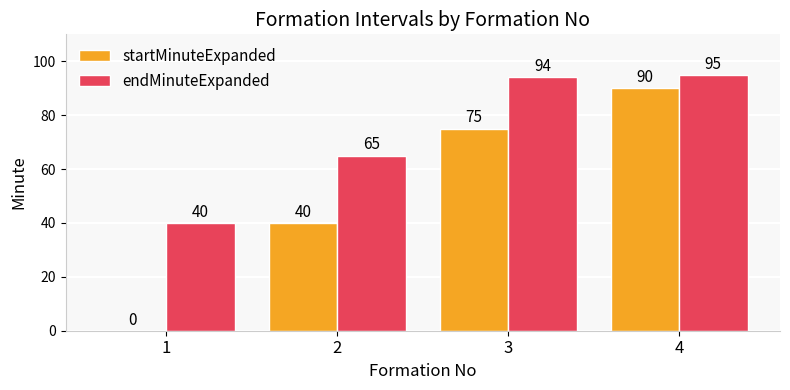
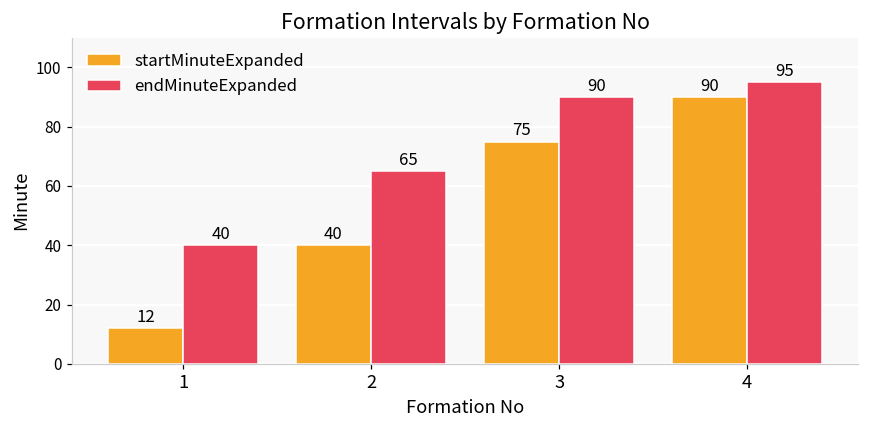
  {
    "startMinuteExpanded": {
-     "1": 0,
+     "1": 12,
      "2": 40,
      "3": 75,
      "4": 90
    },
    "endMinuteExpanded": {
      "1": 40,
      "2": 65,
-     "3": 94,
+     "3": 90,
      "4": 95
    }
  }
